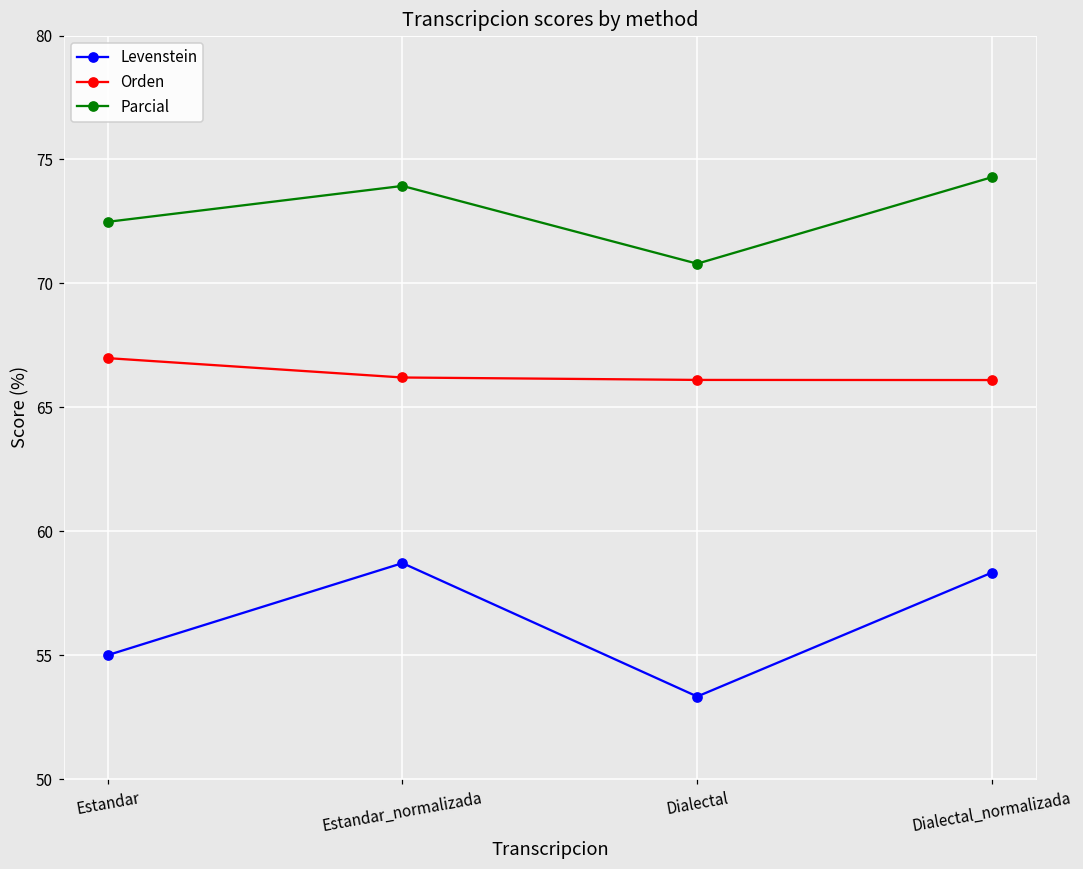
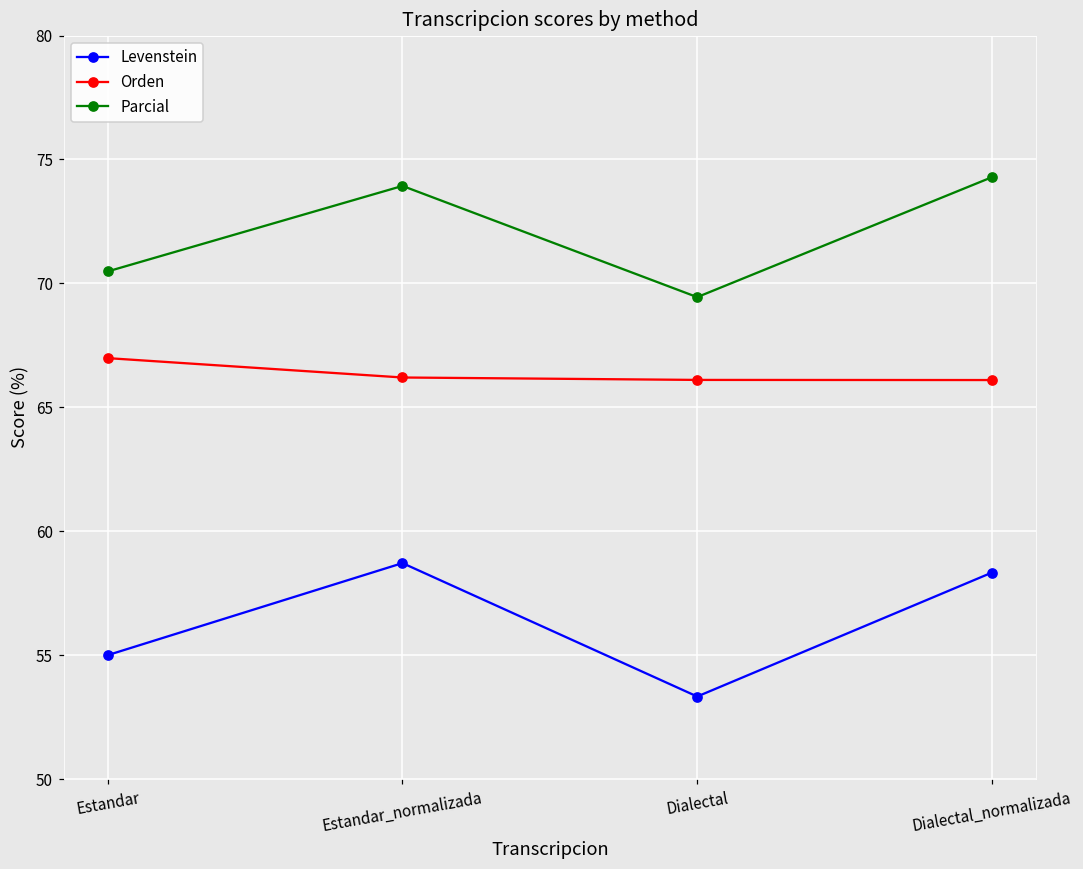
  {
    "Levenstein": {
      "Estandar": 55.0,
      "Estandar_normalizada": 58.7,
      "Dialectal": 53.3,
      "Dialectal_normalizada": 58.3
    },
    "Orden": {
      "Estandar": 67.0,
      "Estandar_normalizada": 66.2,
      "Dialectal": 66.1,
      "Dialectal_normalizada": 66.1
    },
    "Parcial": {
-     "Estandar": 72.5,
+     "Estandar": 70.5,
      "Estandar_normalizada": 73.9,
-     "Dialectal": 70.8,
+     "Dialectal": 69.4,
      "Dialectal_normalizada": 74.3
    }
  }
